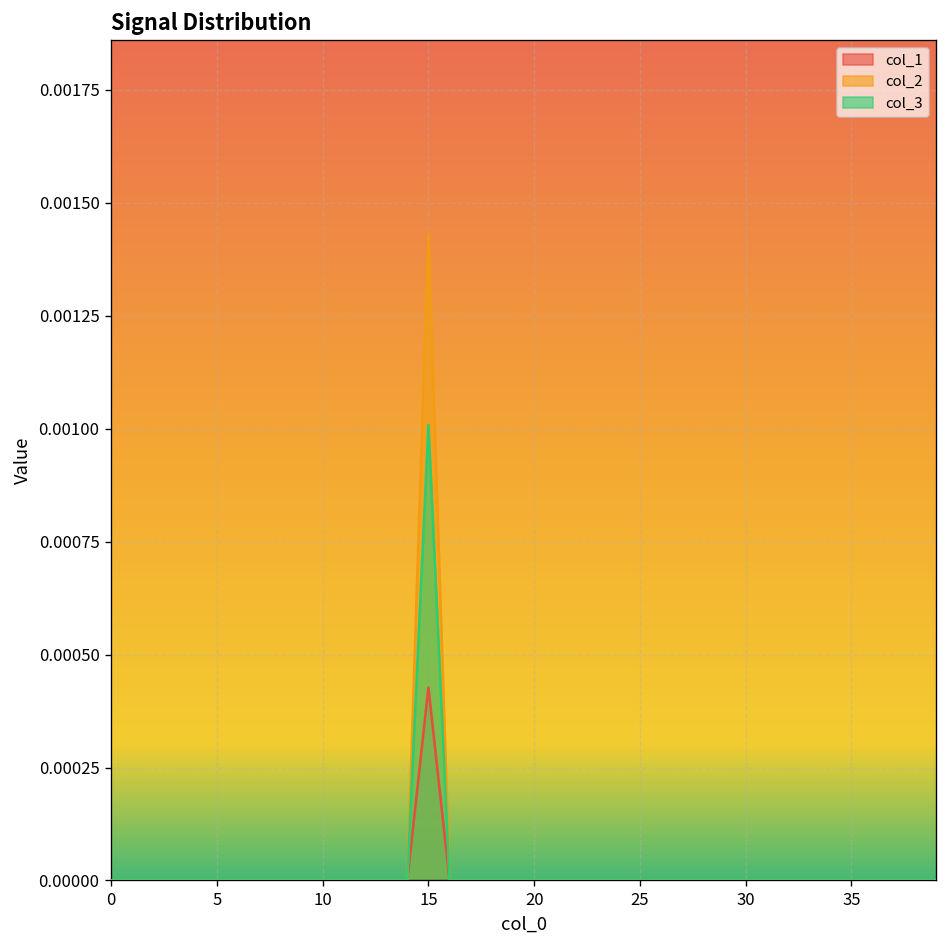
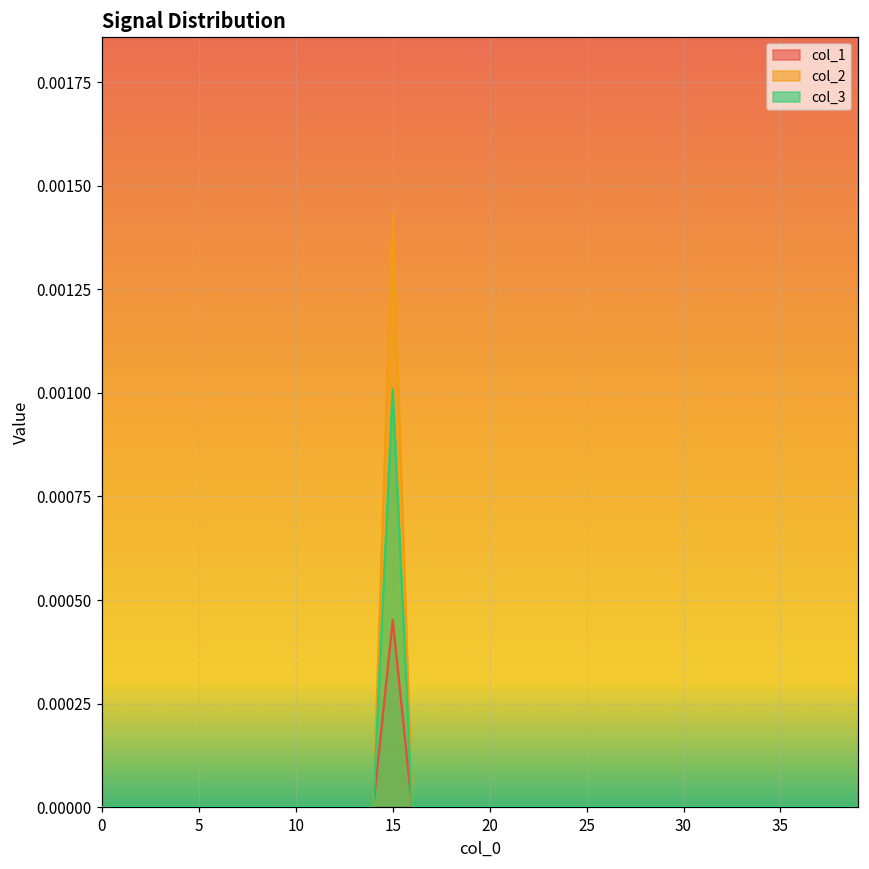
  {
    "col_1": {
-     "15": 0.00043
+     "15": 0.00045
    },
    "col_2": {
      "15": 0.00143
    },
    "col_3": {
      "15": 0.00101
    }
  }
